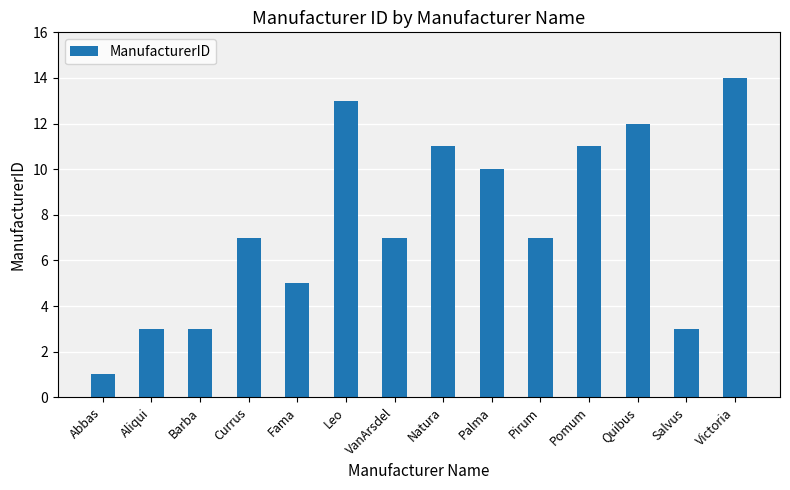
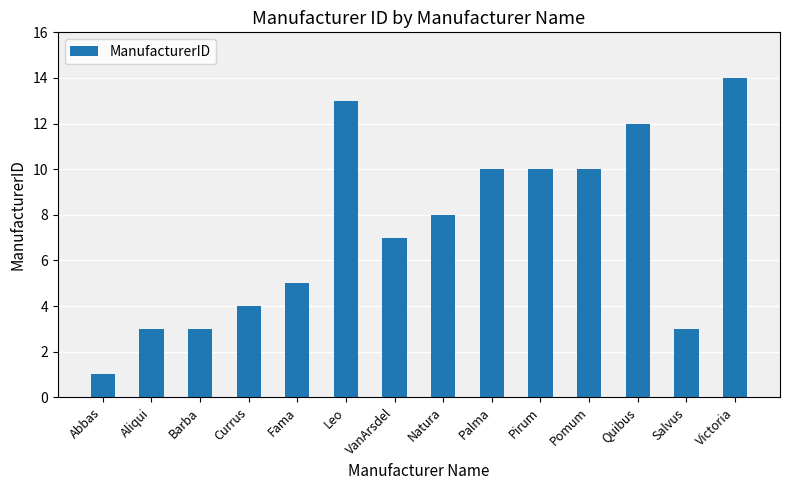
  {
    "Abbas": 1,
    "Aliqui": 3,
    "Barba": 3,
-   "Currus": 7,
+   "Currus": 4,
    "Fama": 5,
    "Leo": 13,
    "VanArsdel": 7,
-   "Natura": 11,
+   "Natura": 8,
    "Palma": 10,
-   "Pirum": 7,
-   "Pomum": 11,
+   "Pirum": 10,
+   "Pomum": 10,
    "Quibus": 12,
    "Salvus": 3,
    "Victoria": 14
  }
